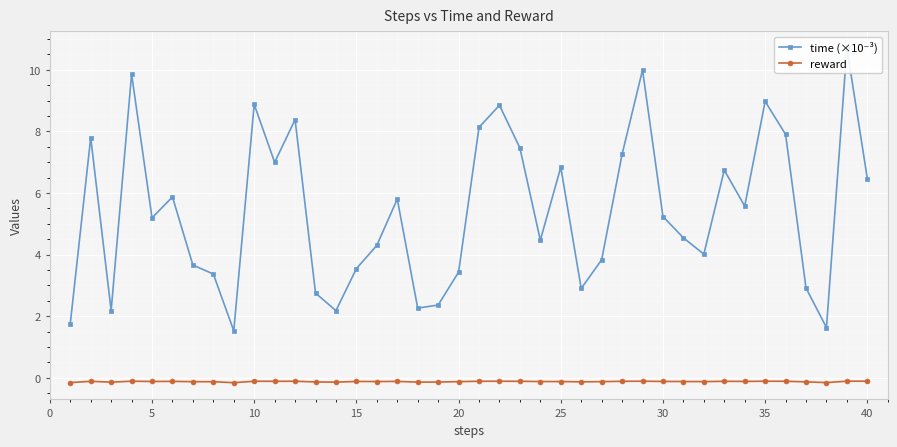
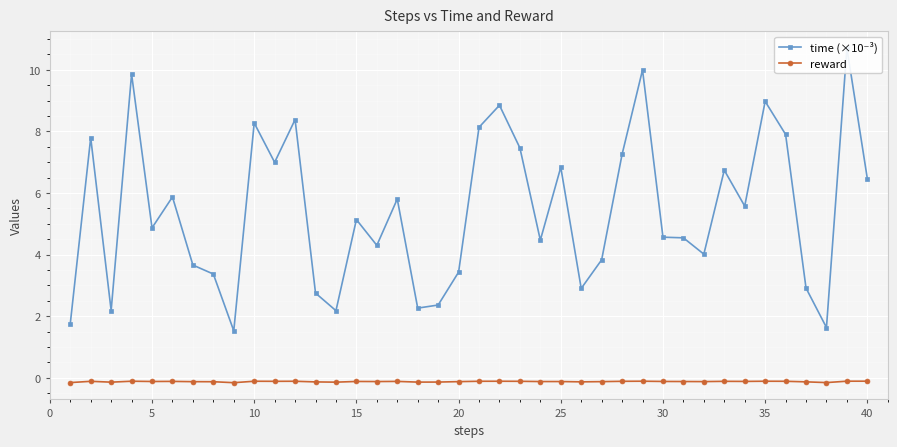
  {
    "time (×10⁻³)": {
-     "5": 5.2,
-     "10": 8.9,
-     "15": 3.5,
+     "5": 4.9,
+     "10": 8.3,
+     "15": 5.1,
      "20": 3.4,
      "25": 6.8,
-     "30": 5.2,
+     "30": 4.6,
      "35": 9.0,
      "40": 6.5
    },
    "reward": {
      "5": -0.1,
      "10": -0.1,
      "15": -0.1,
      "20": -0.1,
      "25": -0.1,
      "30": -0.1,
      "35": -0.1,
      "40": -0.1
    }
  }
